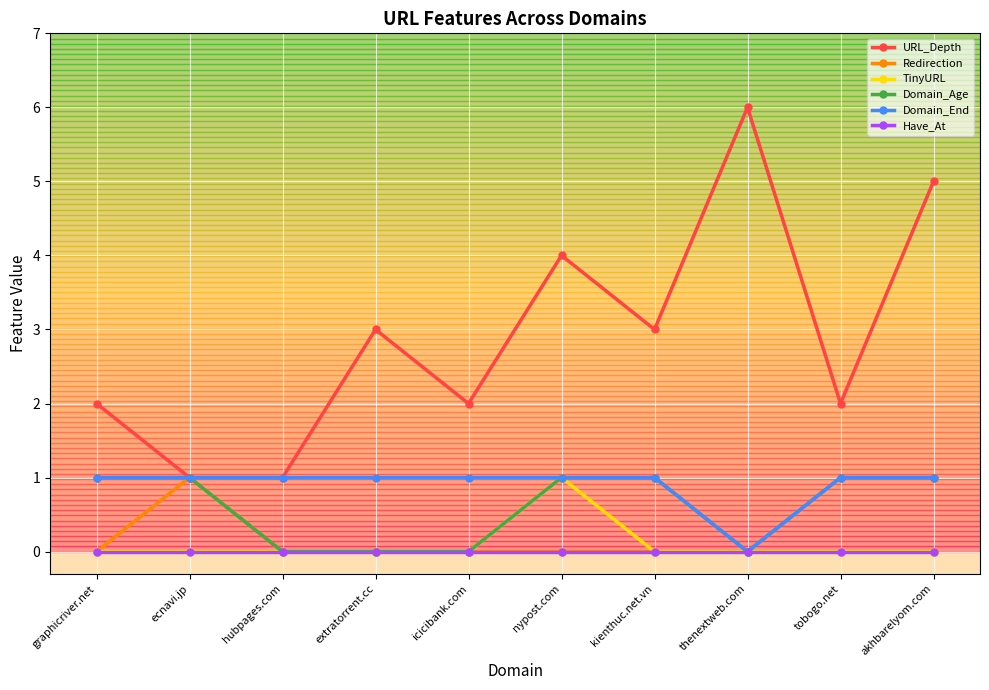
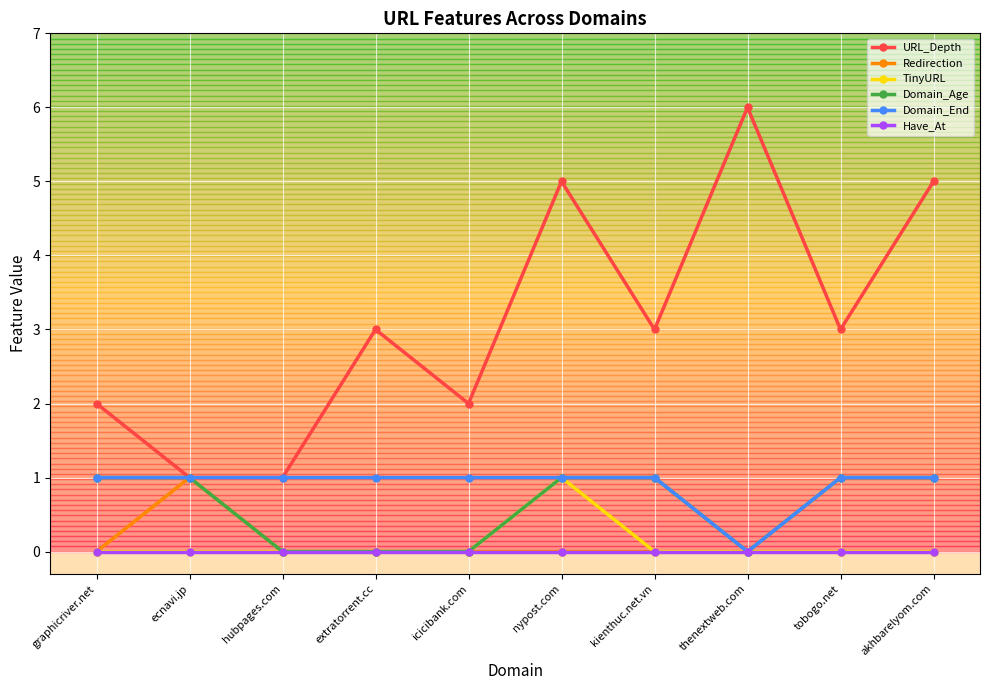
  {
    "URL_Depth": {
      "graphicriver.net": 2,
      "extratorrent.cc": 3,
      "icicibank.com": 2,
-     "nypost.com": 4,
+     "nypost.com": 5,
      "kienthuc.net.vn": 3,
      "thenextweb.com": 6,
-     "tobogo.net": 2,
+     "tobogo.net": 3,
      "akhbarelyom.com": 5
    },
    "Domain_End": {
      "extratorrent.cc": 1,
      "icicibank.com": 1
    }
  }
